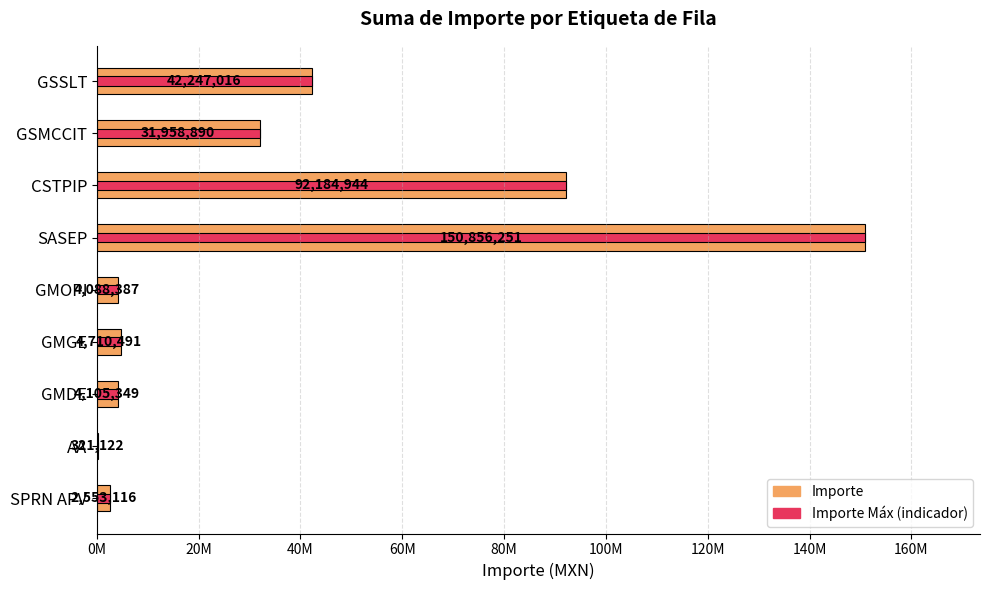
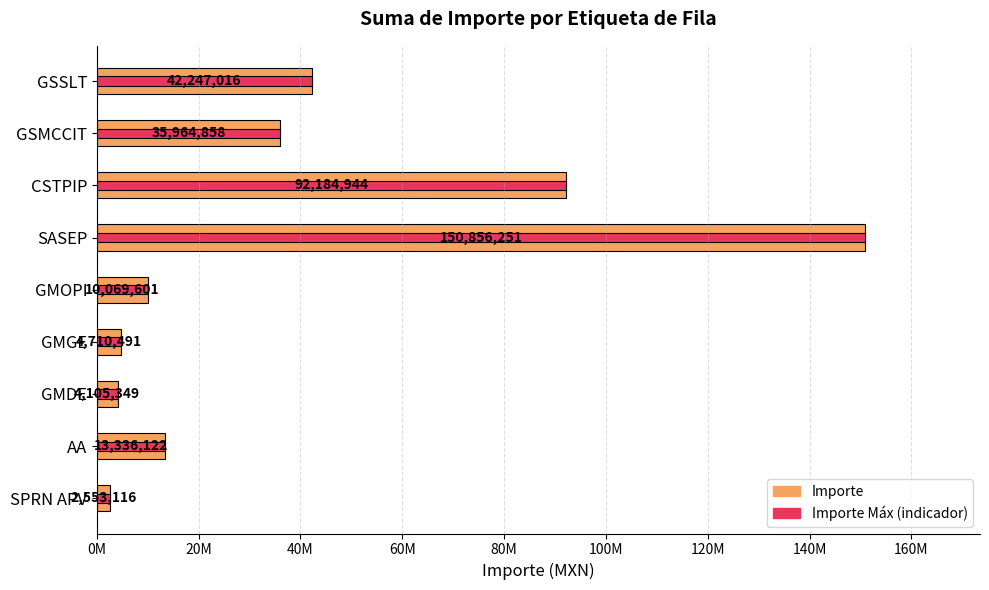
  {
    "Importe": {
-     "GSMCCIT": "31,958,890",
-     "GMOPI": "4,088,387",
-     "AA": "321,122"
+     "GSMCCIT": "35,964,858",
+     "GMOPI": "10,069,601",
+     "AA": "13,336,122"
    }
  }
